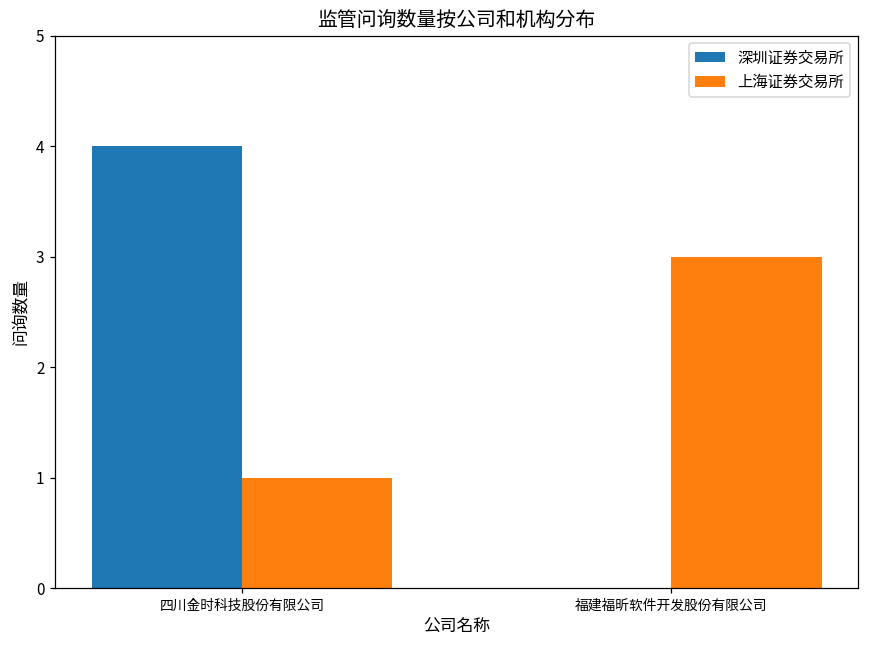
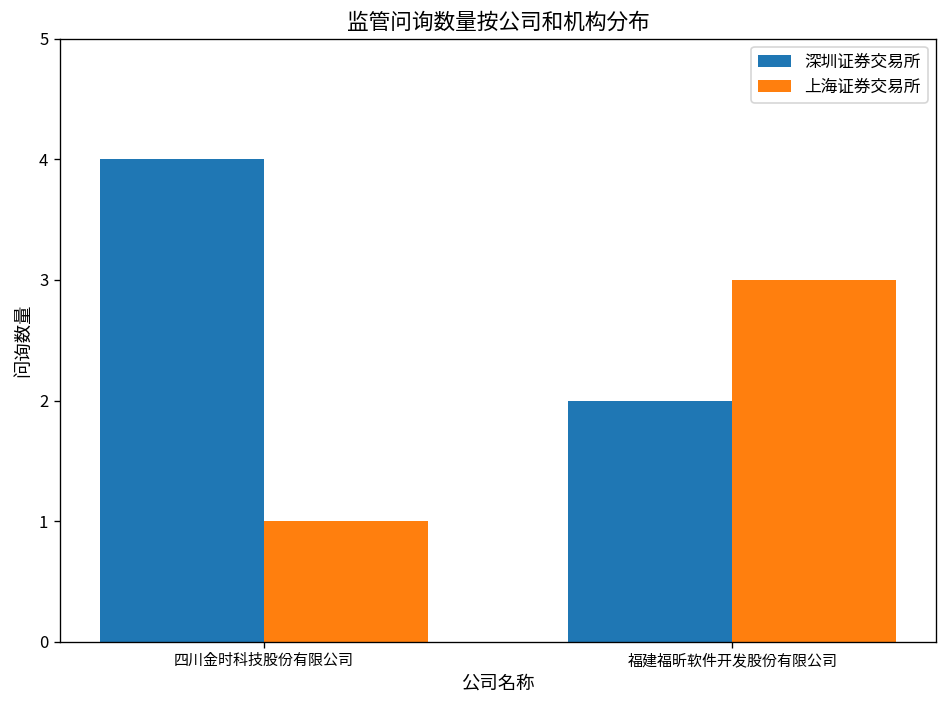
  {
    "深圳证券交易所": {
      "四川金时科技股份有限公司": 4,
-     "福建福昕软件开发股份有限公司": 0
+     "福建福昕软件开发股份有限公司": 2
    },
    "上海证券交易所": {
      "四川金时科技股份有限公司": 1,
      "福建福昕软件开发股份有限公司": 3
    }
  }
